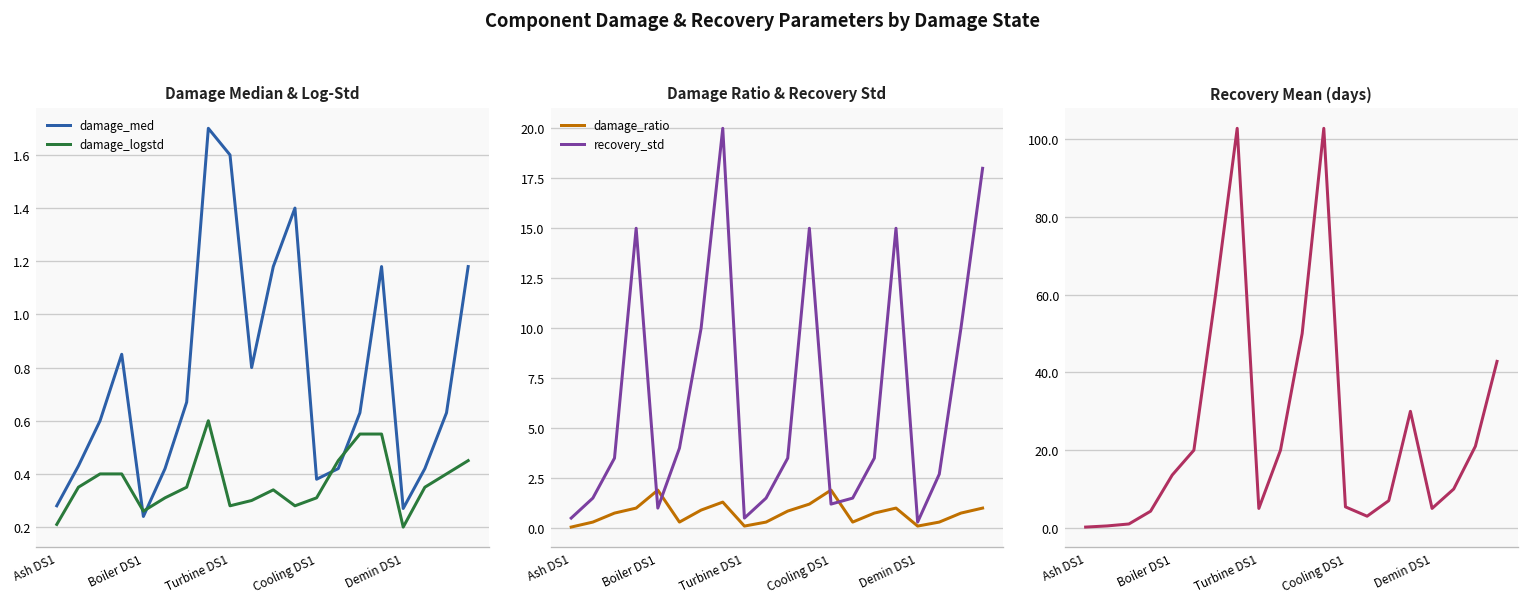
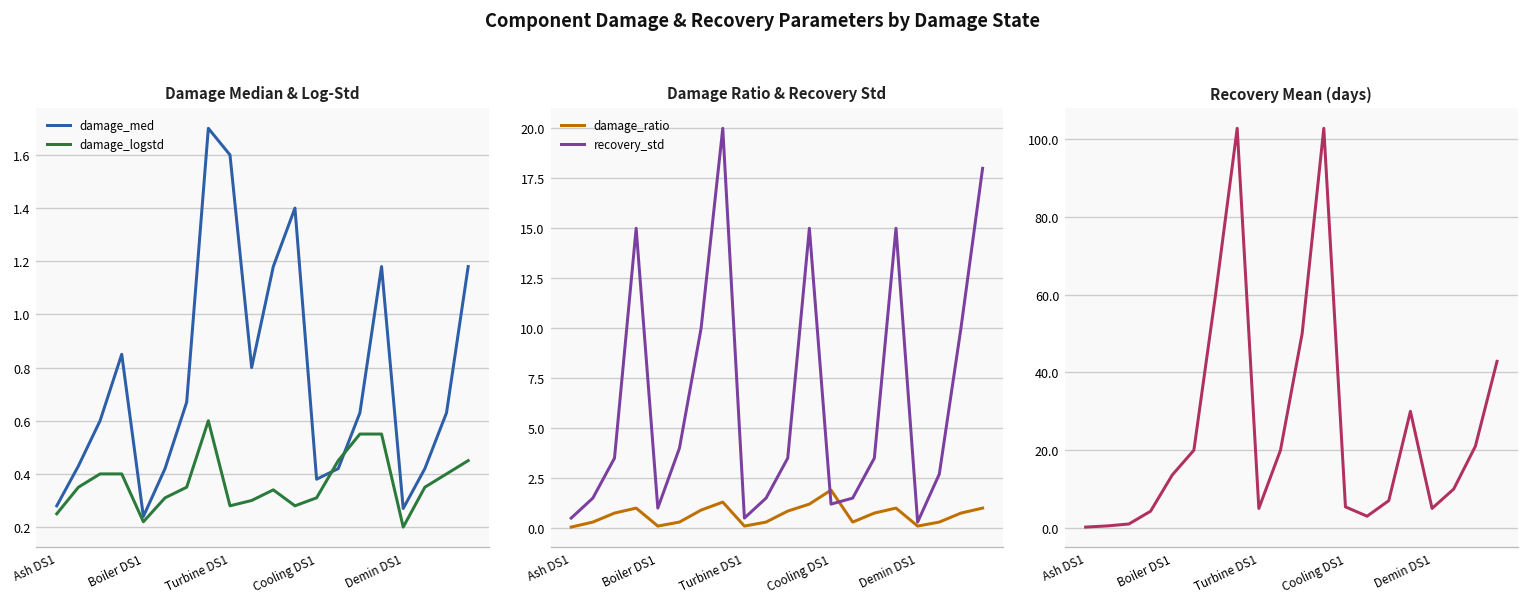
  {
    "Damage Median & Log-Std": {
      "damage_med": {
        "Ash DS1": 0.28,
        "Boiler DS1": 0.24,
        "Turbine DS1": 1.60,
        "Cooling DS1": 0.38,
        "Demin DS1": 0.27
      },
      "damage_logstd": {
-       "Ash DS1": 0.21,
-       "Boiler DS1": 0.26,
+       "Ash DS1": 0.25,
+       "Boiler DS1": 0.22,
        "Turbine DS1": 0.28,
        "Cooling DS1": 0.31,
        "Demin DS1": 0.20
      }
    },
    "Damage Ratio & Recovery Std": {
      "damage_ratio": {
        "Ash DS1": 0.1,
-       "Boiler DS1": 1.9,
+       "Boiler DS1": 0.1,
        "Turbine DS1": 0.1,
        "Cooling DS1": 1.9,
        "Demin DS1": 0.1
      },
      "recovery_std": {
        "Ash DS1": 0.5,
        "Boiler DS1": 1.0,
        "Turbine DS1": 0.5,
        "Cooling DS1": 1.2,
        "Demin DS1": 0.3
      }
    },
    "Recovery Mean (days)": {
      "Ash DS1": 0,
      "Boiler DS1": 14,
      "Turbine DS1": 5,
      "Cooling DS1": 5,
      "Demin DS1": 5
    }
  }
